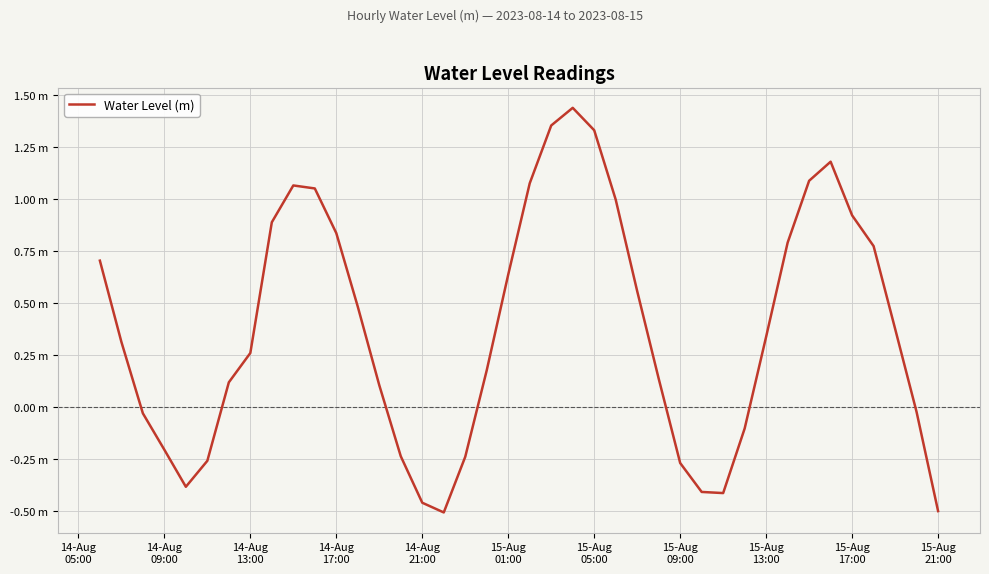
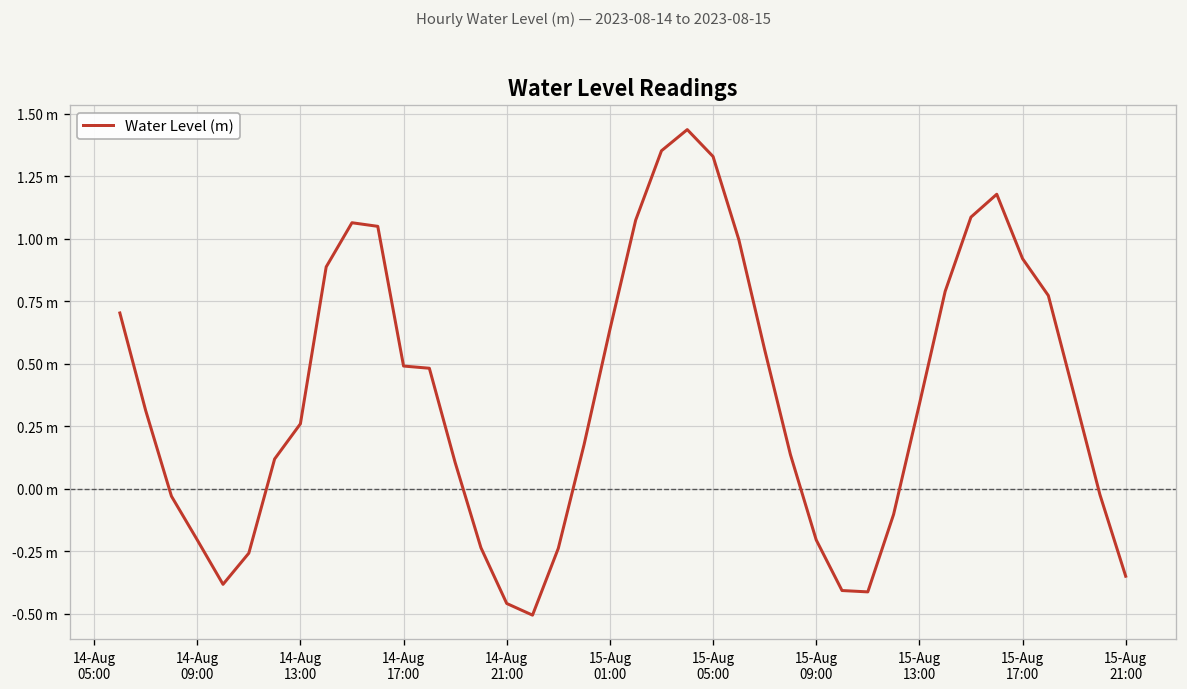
  {
    "14-Aug 09:00": "-0.20 m",
    "14-Aug 13:00": "0.26 m",
-   "14-Aug 17:00": "0.84 m",
+   "14-Aug 17:00": "0.49 m",
    "14-Aug 21:00": "-0.46 m",
    "15-Aug 01:00": "0.64 m",
    "15-Aug 05:00": "1.33 m",
-   "15-Aug 09:00": "-0.27 m",
+   "15-Aug 09:00": "-0.21 m",
    "15-Aug 13:00": "0.34 m",
    "15-Aug 17:00": "0.92 m",
-   "15-Aug 21:00": "-0.50 m"
+   "15-Aug 21:00": "-0.35 m"
  }
